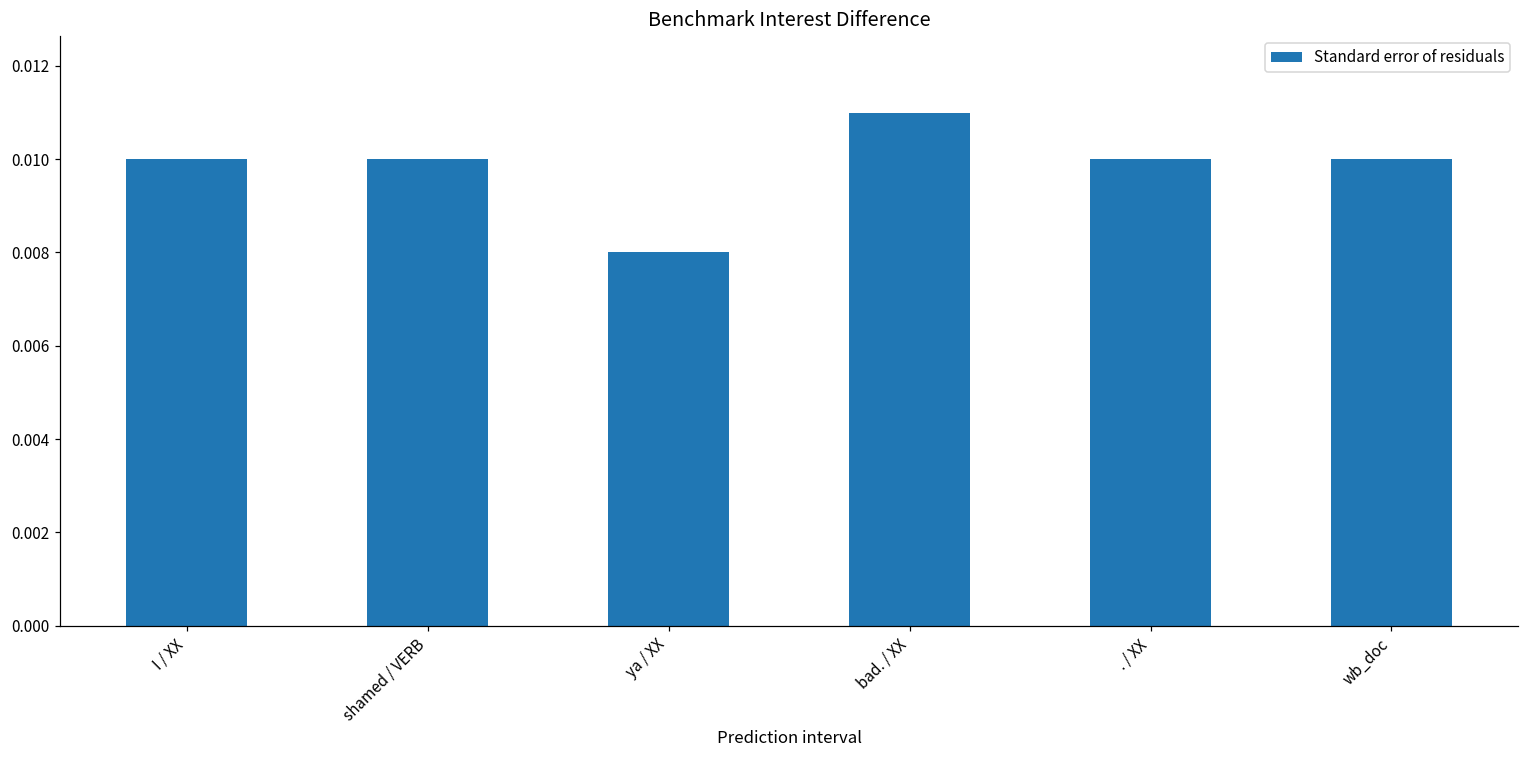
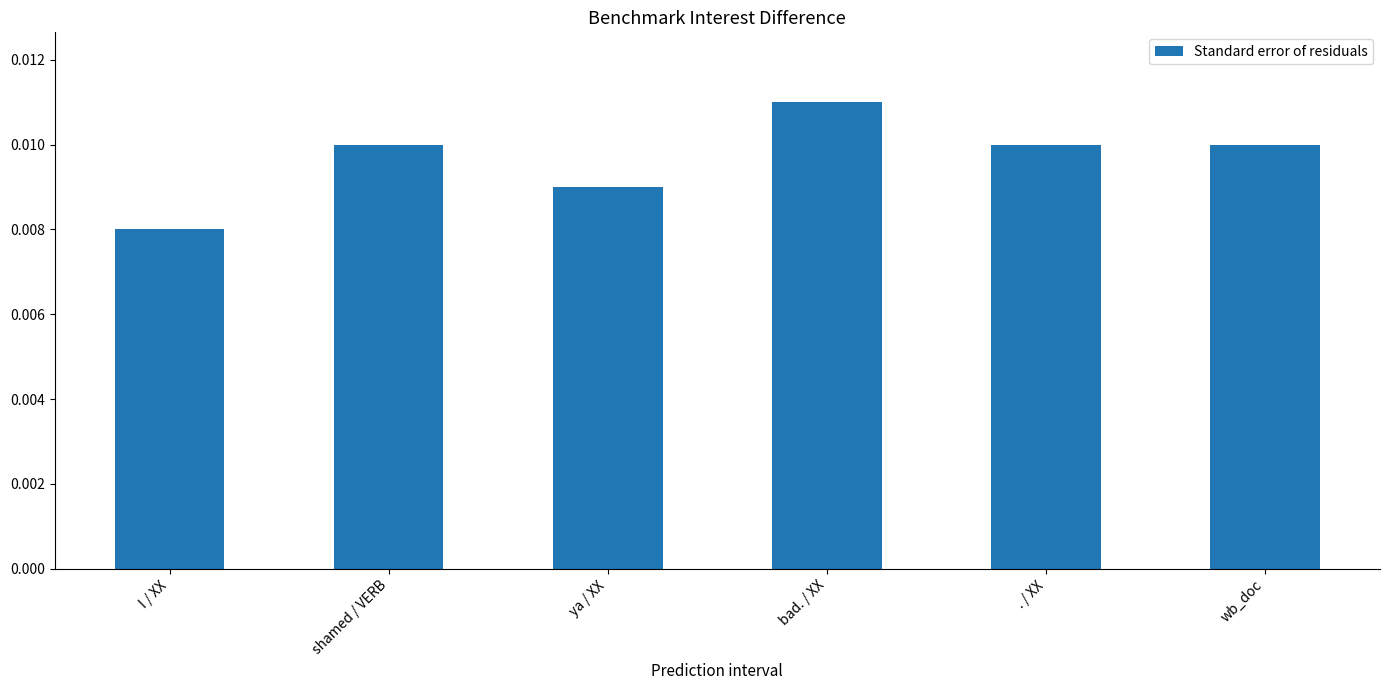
  {
-   "I / XX": 0.010,
+   "I / XX": 0.008,
    "shamed / VERB": 0.010,
-   "ya / XX": 0.008,
+   "ya / XX": 0.009,
    "bad. / XX": 0.011,
    ". / XX": 0.010,
    "wb_doc": 0.010
  }
